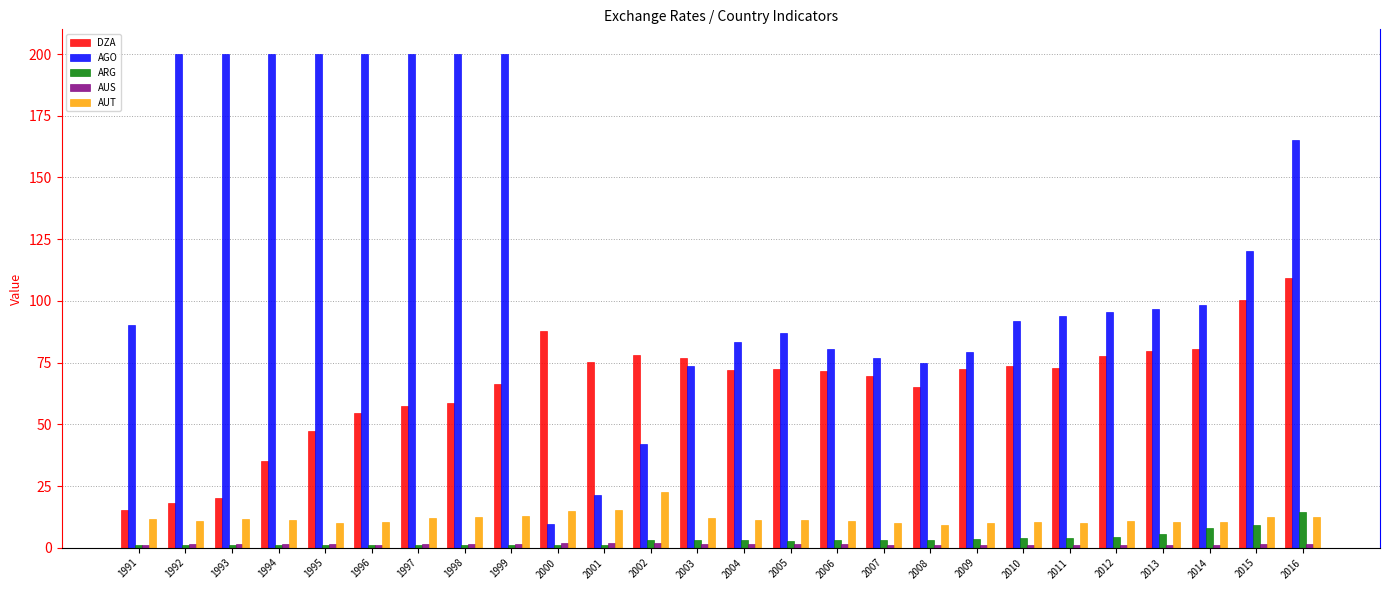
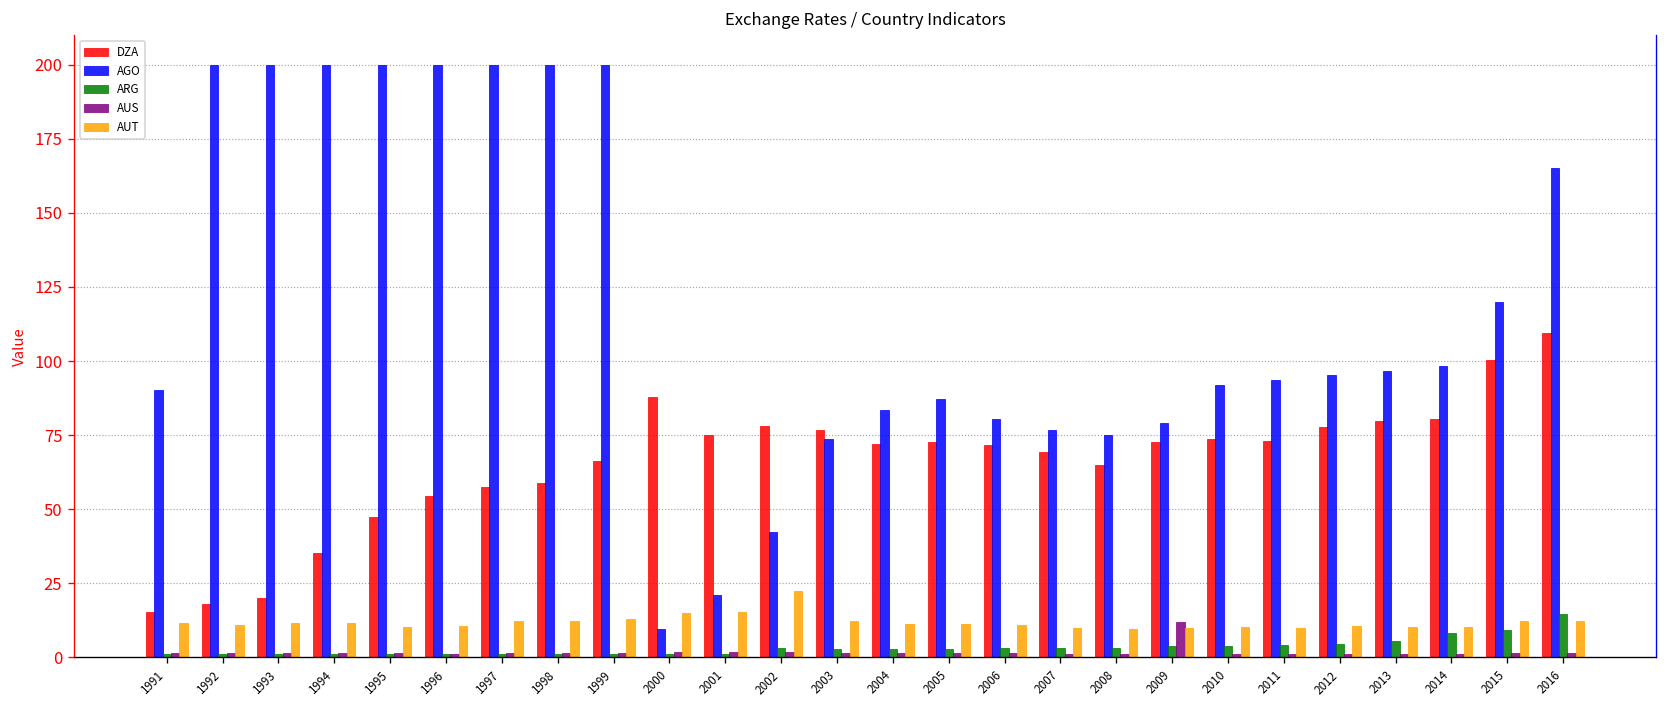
  {
    "DZA": {
      "1991": 15,
      "1992": 18,
      "1993": 20,
      "1994": 35,
      "1995": 47,
      "1996": 55,
      "1997": 58,
      "1998": 59,
      "1999": 66,
      "2000": 88,
      "2001": 75,
      "2002": 78,
      "2003": 77,
      "2004": 72,
      "2005": 73,
      "2006": 72,
      "2007": 69,
      "2008": 65,
      "2009": 73,
      "2010": 74,
      "2011": 73,
      "2012": 78,
      "2013": 80,
      "2014": 81,
      "2015": 100,
      "2016": 109
    },
    "AGO": {
      "1991": 90,
      "1992": 200,
      "1993": 200,
      "1994": 200,
      "1995": 200,
      "1996": 200,
      "1997": 200,
      "1998": 200,
      "1999": 200,
      "2000": 9,
      "2001": 21,
      "2002": 42,
      "2003": 74,
      "2004": 83,
      "2005": 87,
      "2006": 80,
      "2007": 77,
      "2008": 75,
      "2009": 79,
      "2010": 92,
      "2011": 94,
      "2012": 95,
      "2013": 97,
      "2014": 98,
      "2015": 120,
      "2016": 165
    },
    "ARG": {
      "2002": 3,
      "2003": 3,
      "2004": 3,
      "2005": 3,
      "2006": 3,
      "2007": 3,
      "2008": 3,
      "2009": 4,
      "2010": 4,
      "2011": 4,
      "2012": 5,
      "2013": 5,
      "2014": 8,
      "2015": 9,
      "2016": 15
    },
    "AUS": {
      "1991": 1,
      "1992": 1,
      "1993": 1,
      "1994": 1,
      "1995": 1,
      "1996": 1,
      "1997": 1,
      "1998": 2,
      "1999": 2,
      "2000": 2,
      "2001": 2,
      "2002": 2,
      "2003": 2,
      "2004": 1,
      "2005": 1,
      "2006": 1,
      "2007": 1,
      "2008": 1,
-     "2009": 1,
+     "2009": 12,
      "2010": 1,
      "2013": 1,
      "2014": 1,
      "2015": 1,
      "2016": 1
    },
    "AUT": {
      "1991": 12,
      "1992": 11,
      "1993": 12,
      "1994": 11,
      "1995": 10,
      "1996": 11,
      "1997": 12,
      "1998": 12,
      "1999": 13,
      "2000": 15,
      "2001": 15,
      "2002": 22,
      "2003": 12,
      "2004": 11,
      "2005": 11,
      "2006": 11,
      "2007": 10,
      "2008": 9,
      "2009": 10,
      "2010": 10,
      "2011": 10,
      "2012": 11,
      "2013": 10,
      "2014": 10,
      "2015": 12,
      "2016": 12
    }
  }
